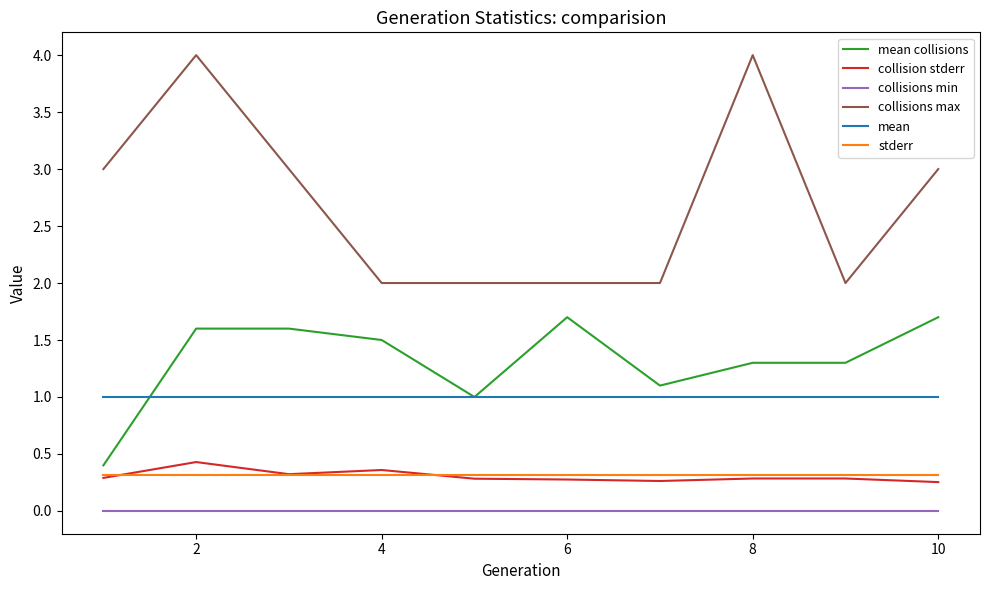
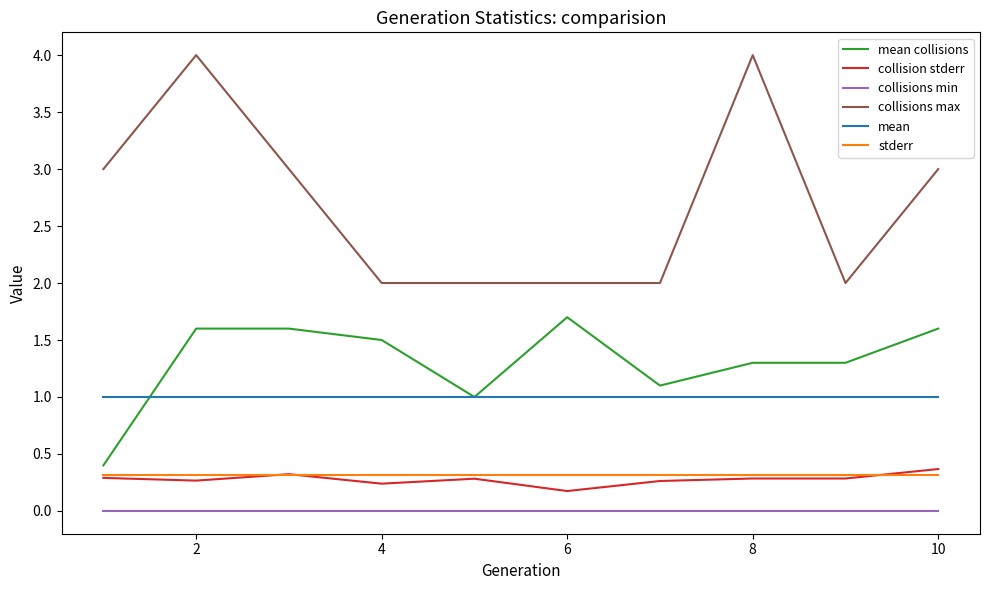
  {
    "mean collisions": {
      "2": 1.6,
      "4": 1.5,
      "6": 1.7,
      "8": 1.3,
-     "10": 1.7
+     "10": 1.6
    },
    "collision stderr": {
-     "2": 0.43,
-     "4": 0.36,
-     "6": 0.28,
+     "2": 0.27,
+     "4": 0.24,
+     "6": 0.17,
      "8": 0.28,
-     "10": 0.25
+     "10": 0.37
    },
    "collisions min": {
      "2": 0.00,
      "4": 0.00,
      "6": 0.00,
      "8": 0.00,
      "10": 0.00
    },
    "collisions max": {
      "2": 4.00,
      "4": 2.00,
      "6": 2.00,
      "8": 4.00,
      "10": 3.00
    },
    "mean": {
      "2": 1.00,
      "4": 1.00,
      "6": 1.00,
      "8": 1.00,
      "10": 1.00
    },
    "stderr": {
      "2": 0.32,
      "4": 0.32,
      "6": 0.32,
      "8": 0.32,
      "10": 0.32
    }
  }
